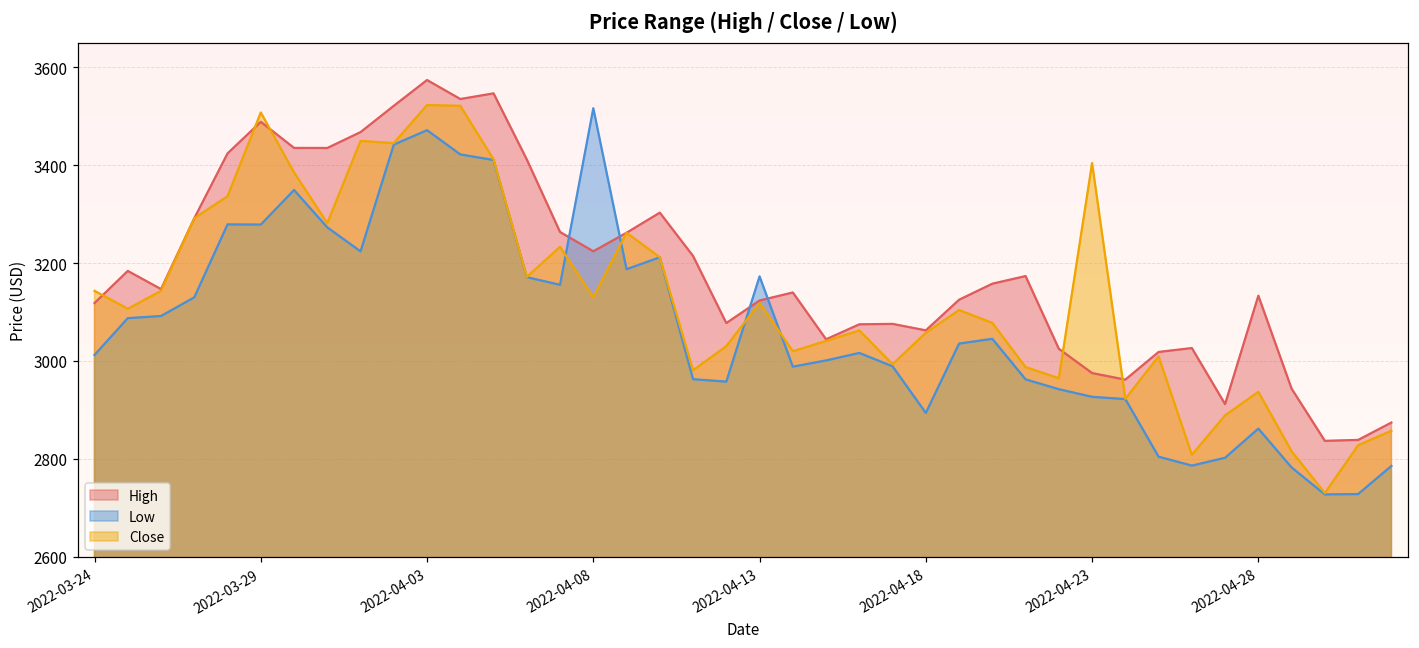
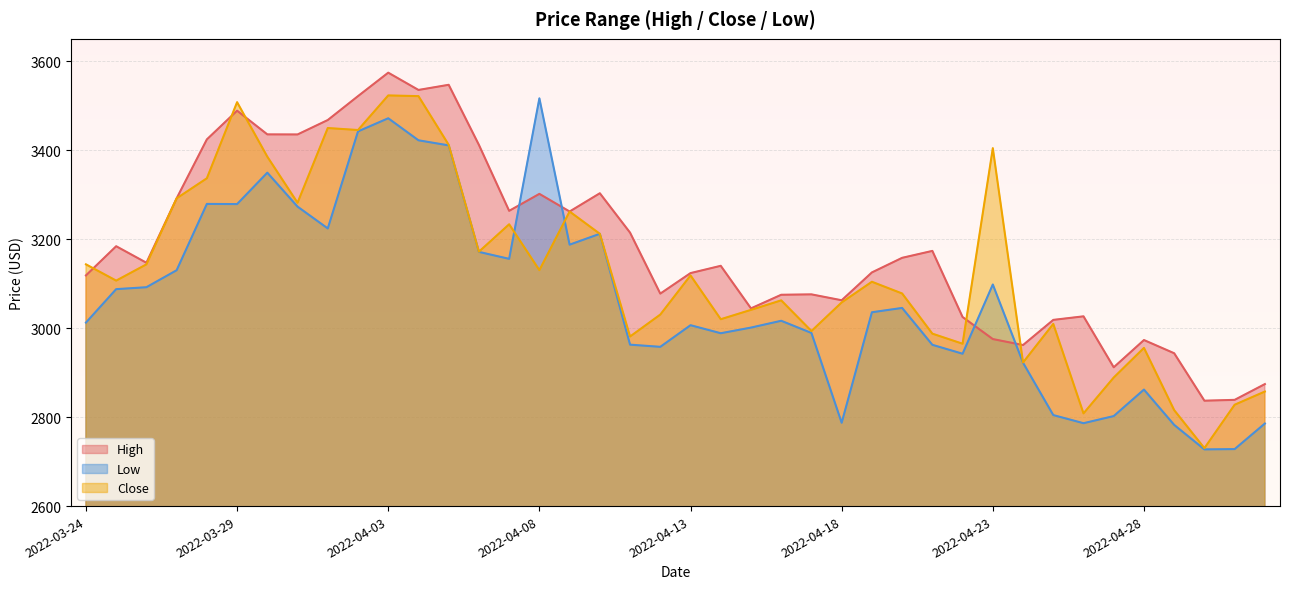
  {
    "High": {
      "2022-03-24": 3120,
      "2022-03-29": 3490,
      "2022-04-03": 3570,
-     "2022-04-08": 3220,
+     "2022-04-08": 3300,
      "2022-04-23": 2980,
-     "2022-04-28": 3130
+     "2022-04-28": 2970
    },
    "Low": {
      "2022-03-24": 3010,
      "2022-03-29": 3280,
      "2022-04-03": 3470,
      "2022-04-08": 3520,
-     "2022-04-13": 3170,
-     "2022-04-18": 2890,
-     "2022-04-23": 2930,
+     "2022-04-13": 3010,
+     "2022-04-18": 2790,
+     "2022-04-23": 3100,
      "2022-04-28": 2860
    },
    "Close": {
      "2022-03-24": 3140,
      "2022-03-29": 3510,
      "2022-04-03": 3520,
      "2022-04-08": 3130,
      "2022-04-23": 3400,
-     "2022-04-28": 2940
+     "2022-04-28": 2960
    }
  }
